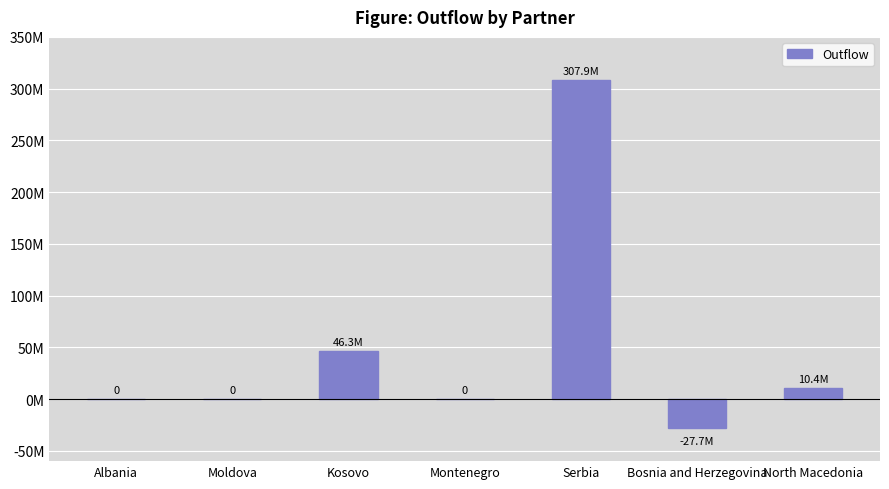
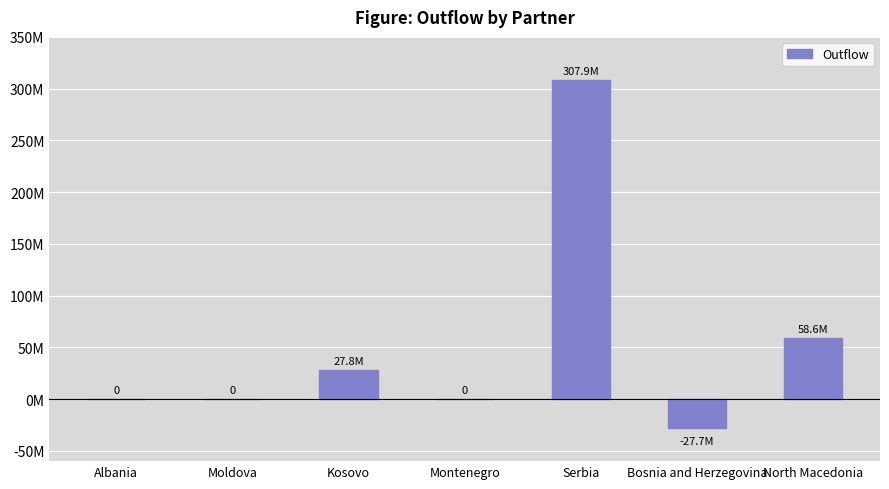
  {
    "Albania": "0",
    "Moldova": "0",
-   "Kosovo": "46.3M",
+   "Kosovo": "27.8M",
    "Montenegro": "0",
    "Serbia": "307.9M",
    "Bosnia and Herzegovina": "-27.7M",
-   "North Macedonia": "10.4M"
+   "North Macedonia": "58.6M"
  }
